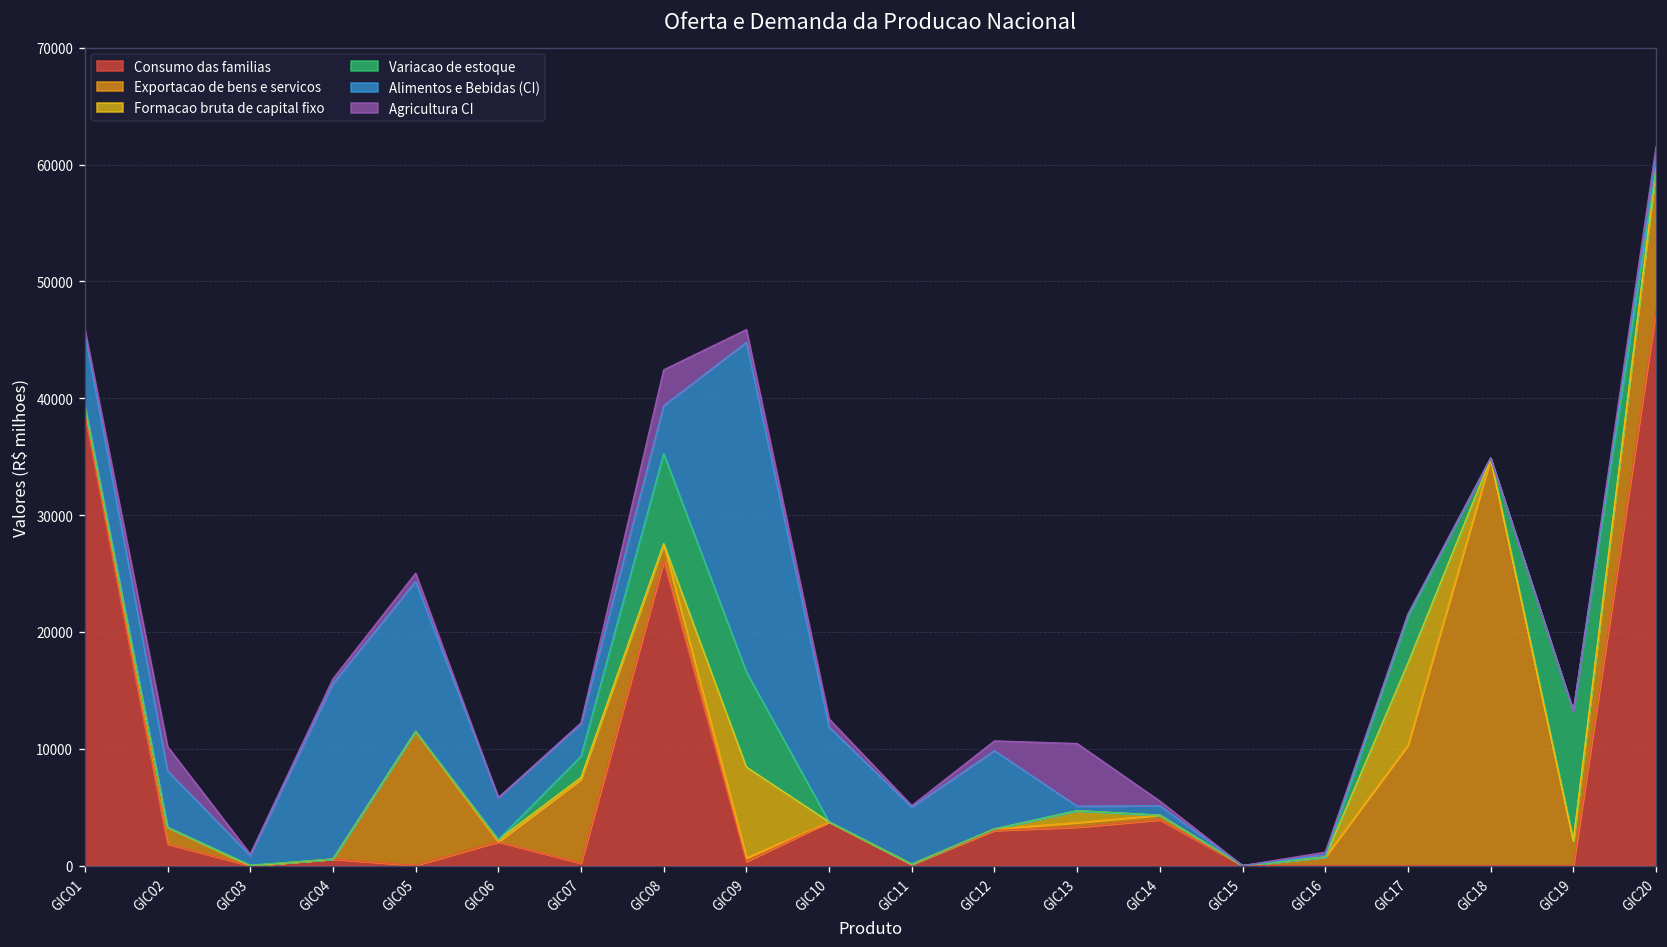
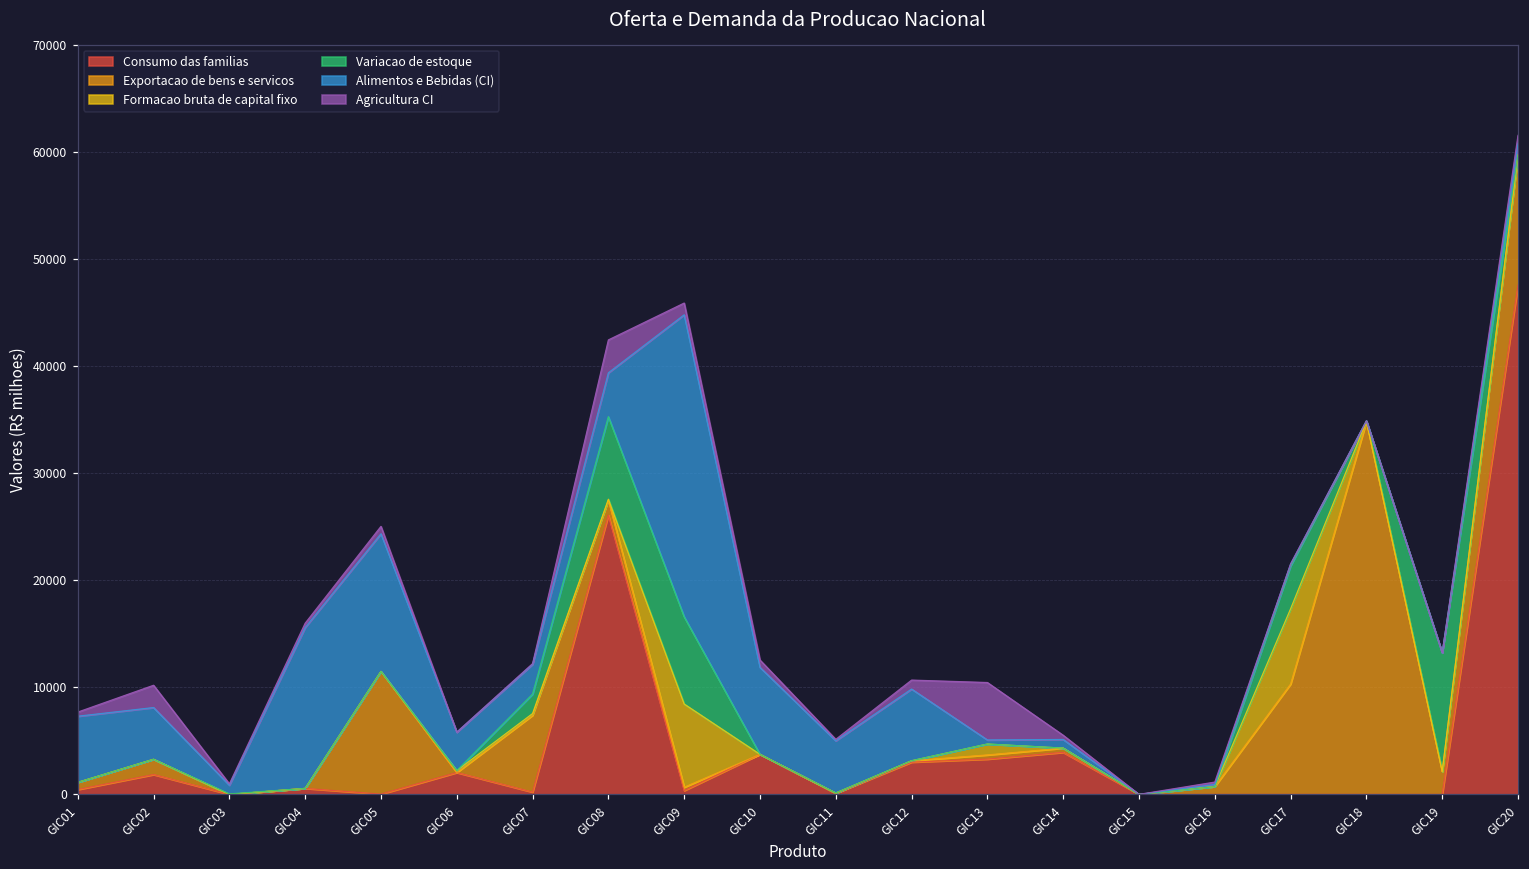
  {
    "Consumo das familias": {
-     "GIC01": 39000,
+     "GIC01": 0,
      "GIC02": 2000,
      "GIC05": 0,
      "GIC07": 0,
      "GIC08": 26000,
      "GIC09": 0,
      "GIC13": 3000,
      "GIC14": 4000,
      "GIC16": 0,
      "GIC17": 0,
      "GIC18": 0,
      "GIC19": 0,
      "GIC20": 48000
    },
    "Variacao de estoque": {
      "GIC07": 2000,
      "GIC08": 8000,
      "GIC09": 8000
    },
    "Alimentos e Bebidas (CI)": {
      "GIC01": 6000,
      "GIC02": 5000,
      "GIC04": 15000,
      "GIC05": 13000,
      "GIC08": 4000,
      "GIC09": 28000,
      "GIC10": 8000,
      "GIC12": 7000,
      "GIC13": 0,
      "GIC14": 1000,
      "GIC20": 1000
    },
    "Agricultura CI": {
      "GIC01": 0,
      "GIC02": 2000,
      "GIC04": 0,
      "GIC05": 1000,
      "GIC08": 3000,
      "GIC09": 1000,
      "GIC10": 1000,
      "GIC12": 1000,
      "GIC13": 5000,
      "GIC14": 0,
      "GIC20": 1000
    }
  }
